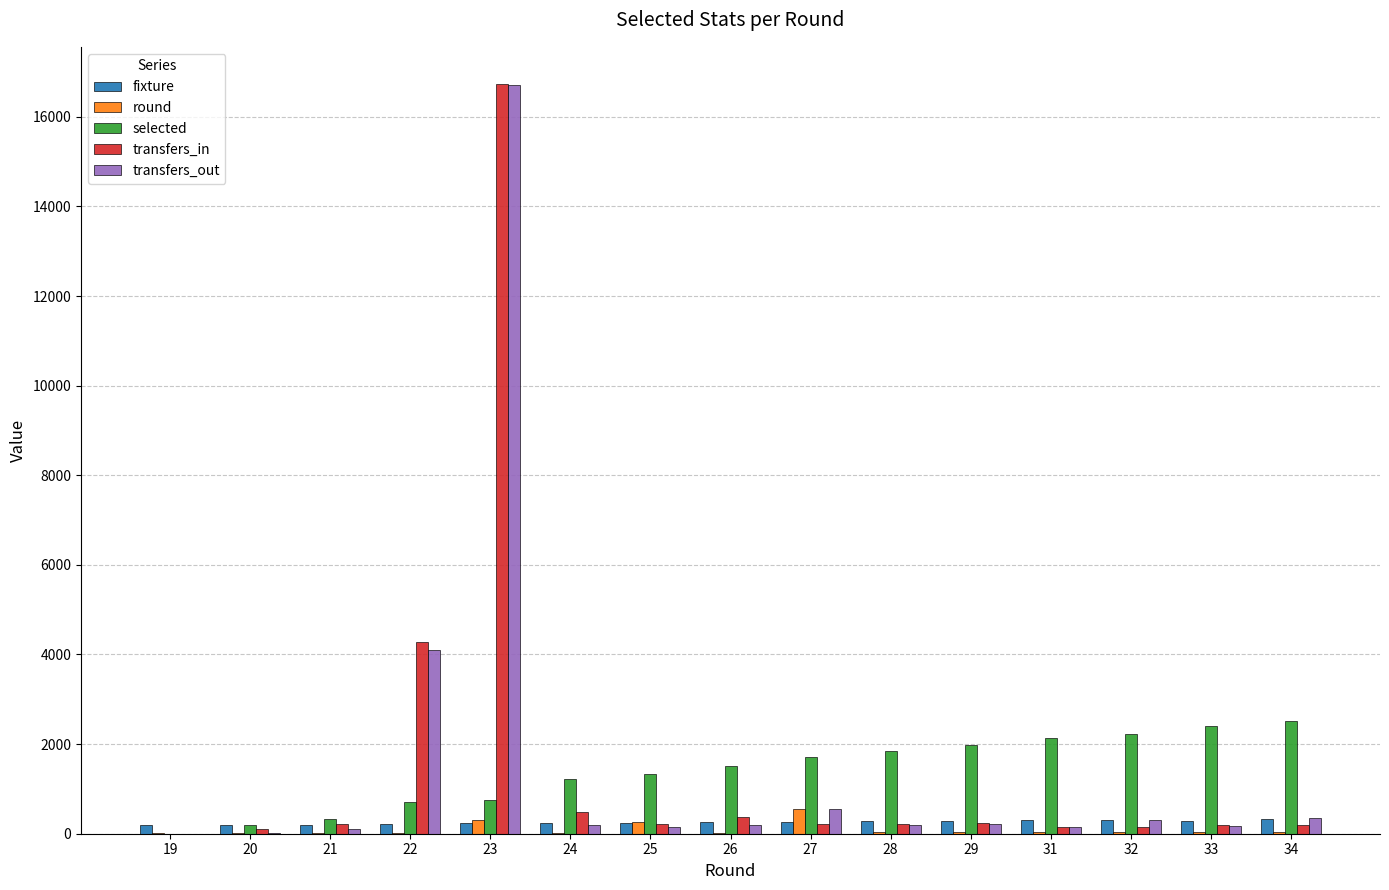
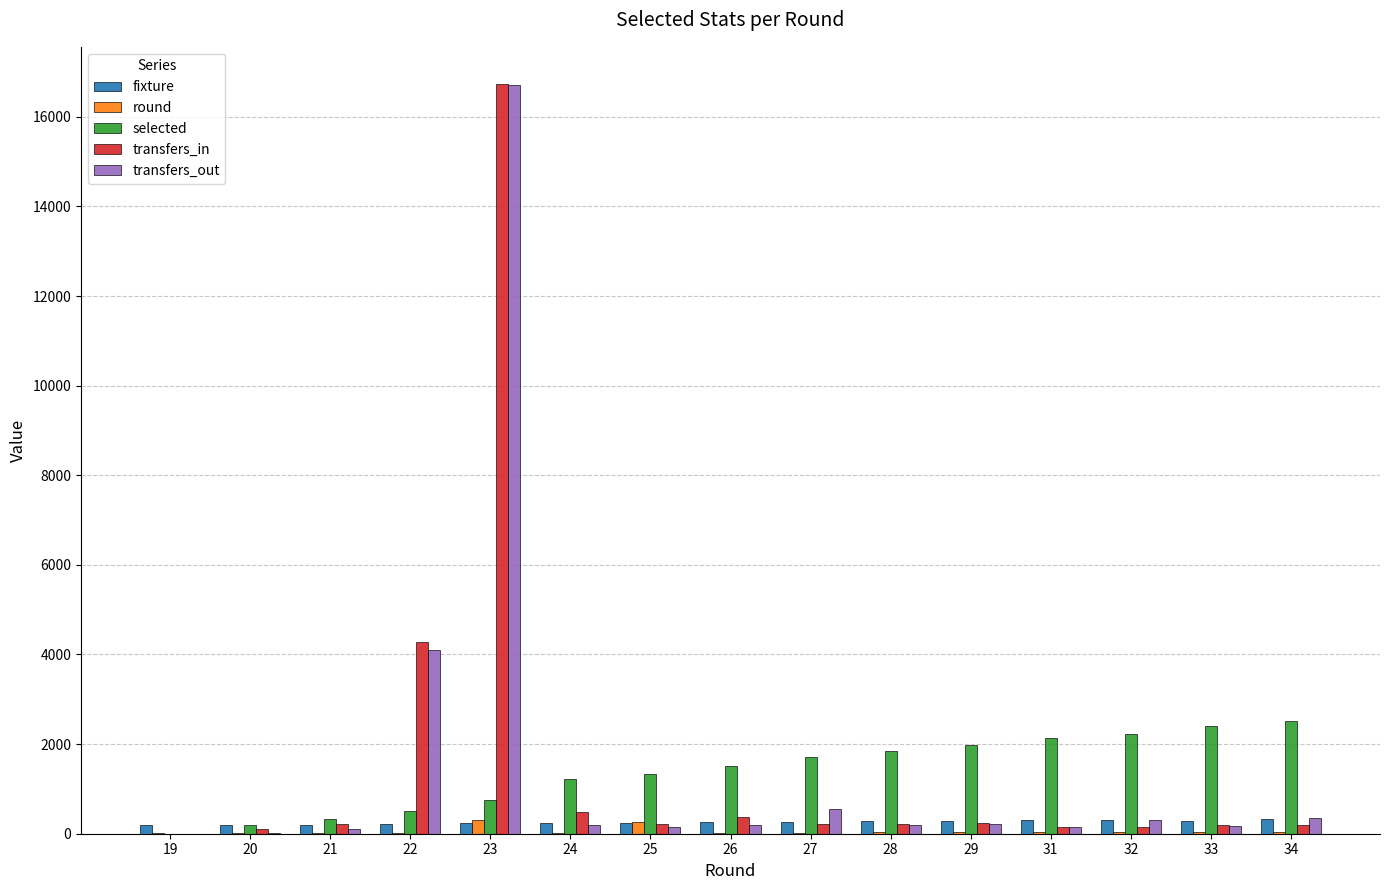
  {
    "fixture": {
      "19": 200,
      "20": 200,
      "21": 200,
      "22": 200,
      "23": 200,
      "24": 200,
      "25": 200,
      "26": 300,
      "27": 300,
      "28": 300,
      "29": 300,
      "31": 300,
      "32": 300,
      "33": 300,
      "34": 300
    },
    "round": {
      "23": 300,
      "25": 300,
-     "27": 500
+     "27": 0
    },
    "selected": {
      "19": 0,
      "20": 200,
      "21": 300,
-     "22": 700,
+     "22": 500,
      "23": 800,
      "24": 1200,
      "25": 1300,
      "26": 1500,
      "27": 1700,
      "28": 1800,
      "29": 2000,
      "31": 2100,
      "32": 2200,
      "33": 2400,
      "34": 2500
    },
    "transfers_in": {
      "19": 0,
      "20": 100,
      "21": 200,
      "22": 4300,
      "23": 16700,
      "24": 500,
      "25": 200,
      "26": 400,
      "27": 200,
      "28": 200,
      "29": 200,
      "31": 200,
      "32": 100,
      "33": 200,
      "34": 200
    },
    "transfers_out": {
      "19": 0,
      "21": 100,
      "22": 4100,
      "23": 16700,
      "24": 200,
      "25": 200,
      "26": 200,
      "27": 600,
      "28": 200,
      "29": 200,
      "31": 100,
      "32": 300,
      "33": 200,
      "34": 300
    }
  }
